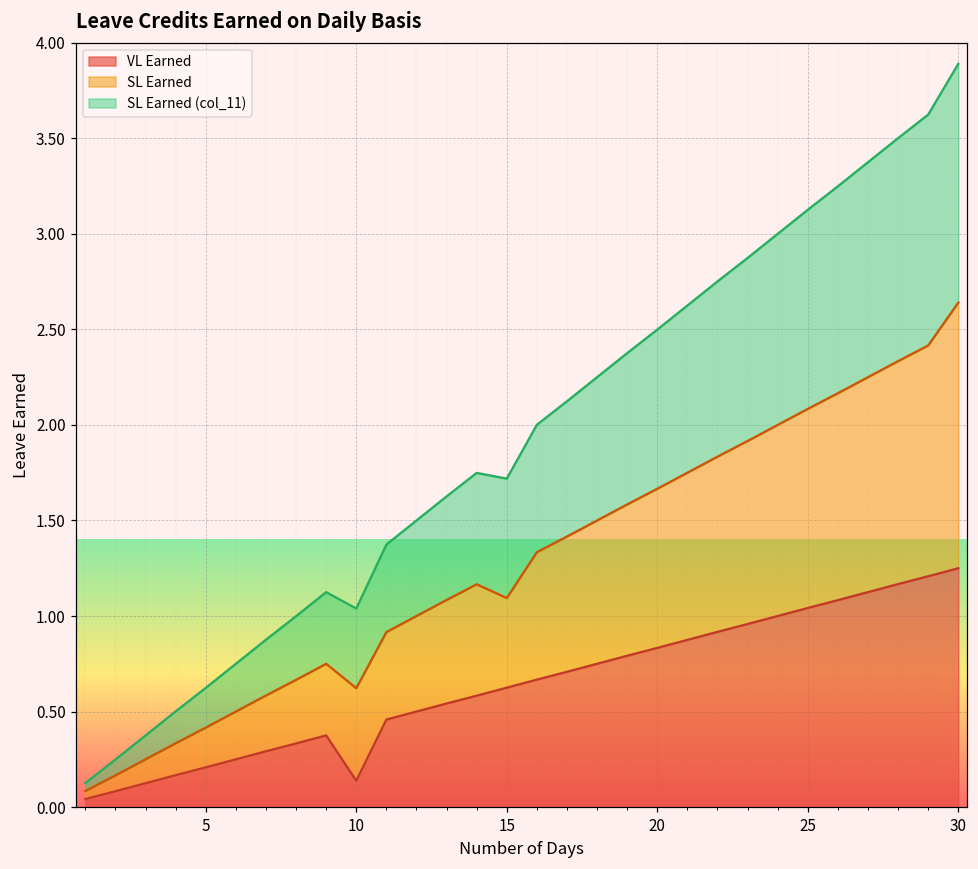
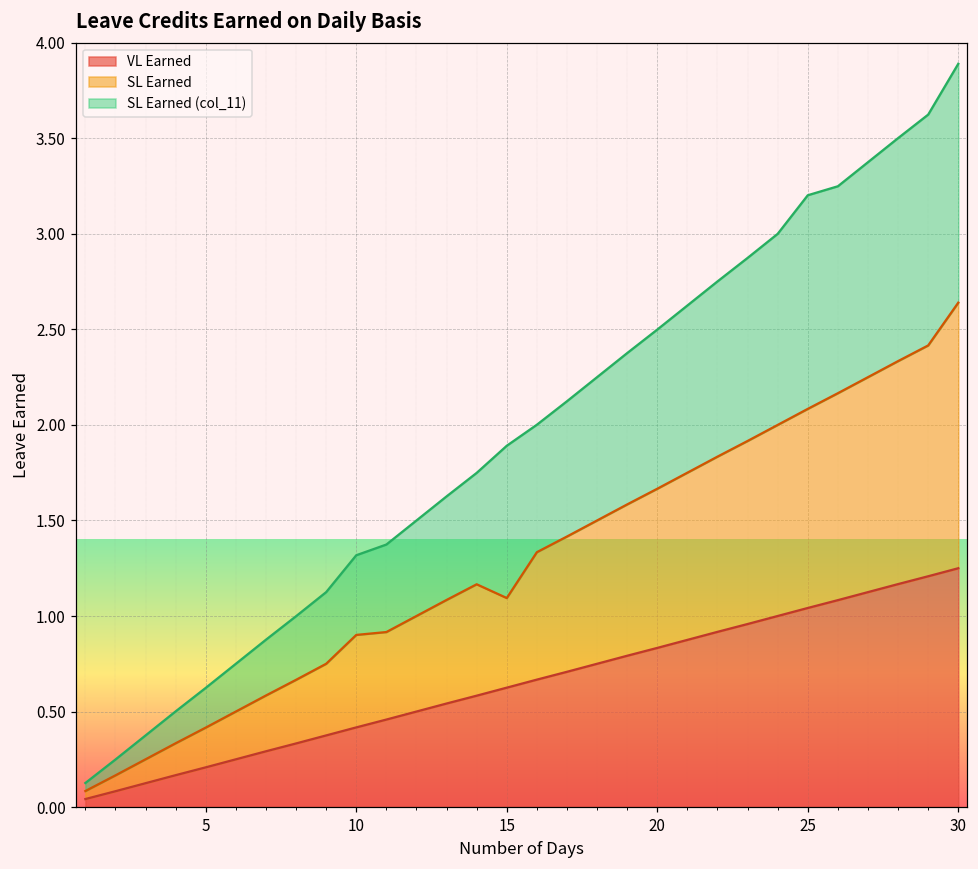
  {
    "VL Earned": {
      "5": 0.21,
-     "10": 0.14,
+     "10": 0.42,
      "15": 0.63,
      "20": 0.83,
      "25": 1.04,
      "30": 1.25
    },
    "SL Earned": {
      "5": 0.21,
      "10": 0.48,
      "15": 0.47,
      "20": 0.83,
      "25": 1.04,
      "30": 1.39
    },
    "SL Earned (col_11)": {
      "5": 0.21,
      "10": 0.42,
-     "15": 0.63,
+     "15": 0.80,
      "20": 0.83,
-     "25": 1.04,
+     "25": 1.12,
      "30": 1.25
    }
  }
